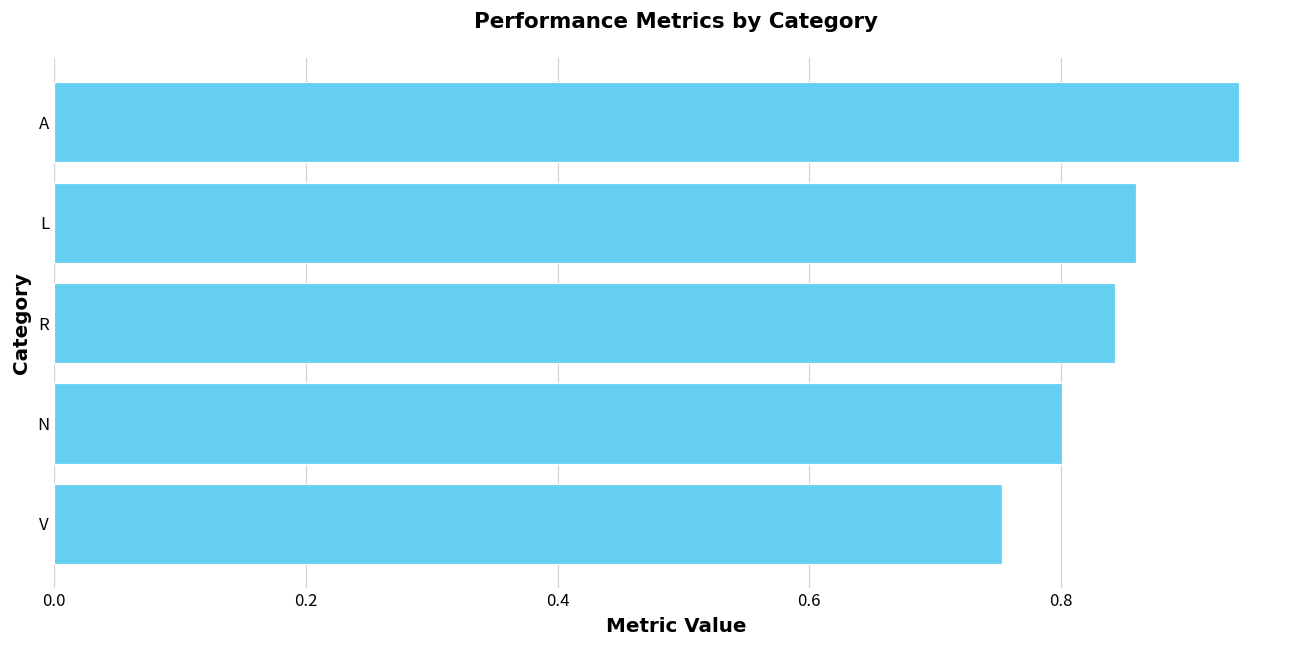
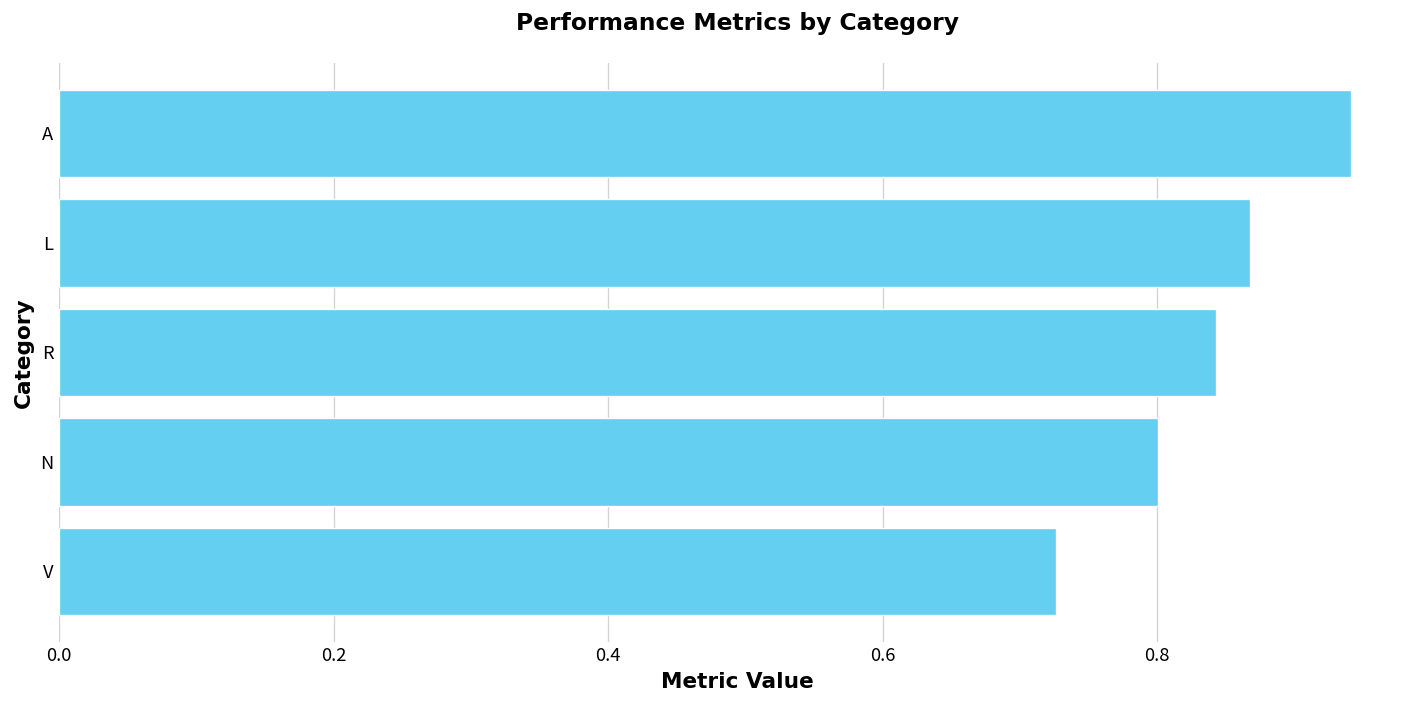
  {
    "A": 0.942,
-   "L": 0.860,
+   "L": 0.867,
    "R": 0.843,
    "N": 0.801,
-   "V": 0.754
+   "V": 0.726
  }
